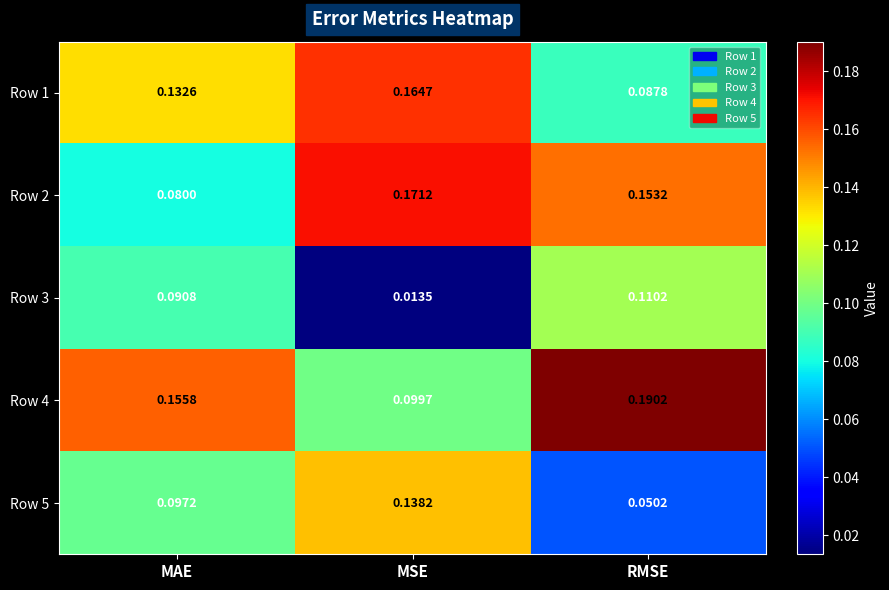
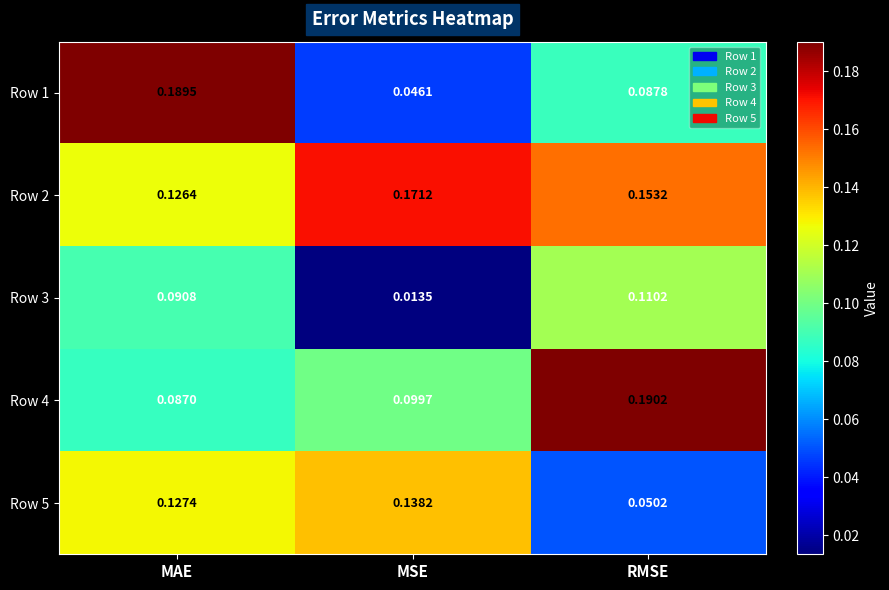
  {
    "Row 1": {
-     "MAE": 0.1326,
-     "MSE": 0.1647,
+     "MAE": 0.1895,
+     "MSE": 0.0461,
      "RMSE": 0.0878
    },
    "Row 2": {
-     "MAE": 0.0800,
+     "MAE": 0.1264,
      "MSE": 0.1712,
      "RMSE": 0.1532
    },
    "Row 3": {
      "MAE": 0.0908,
      "MSE": 0.0135,
      "RMSE": 0.1102
    },
    "Row 4": {
-     "MAE": 0.1558,
+     "MAE": 0.0870,
      "MSE": 0.0997,
      "RMSE": 0.1902
    },
    "Row 5": {
-     "MAE": 0.0972,
+     "MAE": 0.1274,
      "MSE": 0.1382,
      "RMSE": 0.0502
    }
  }
